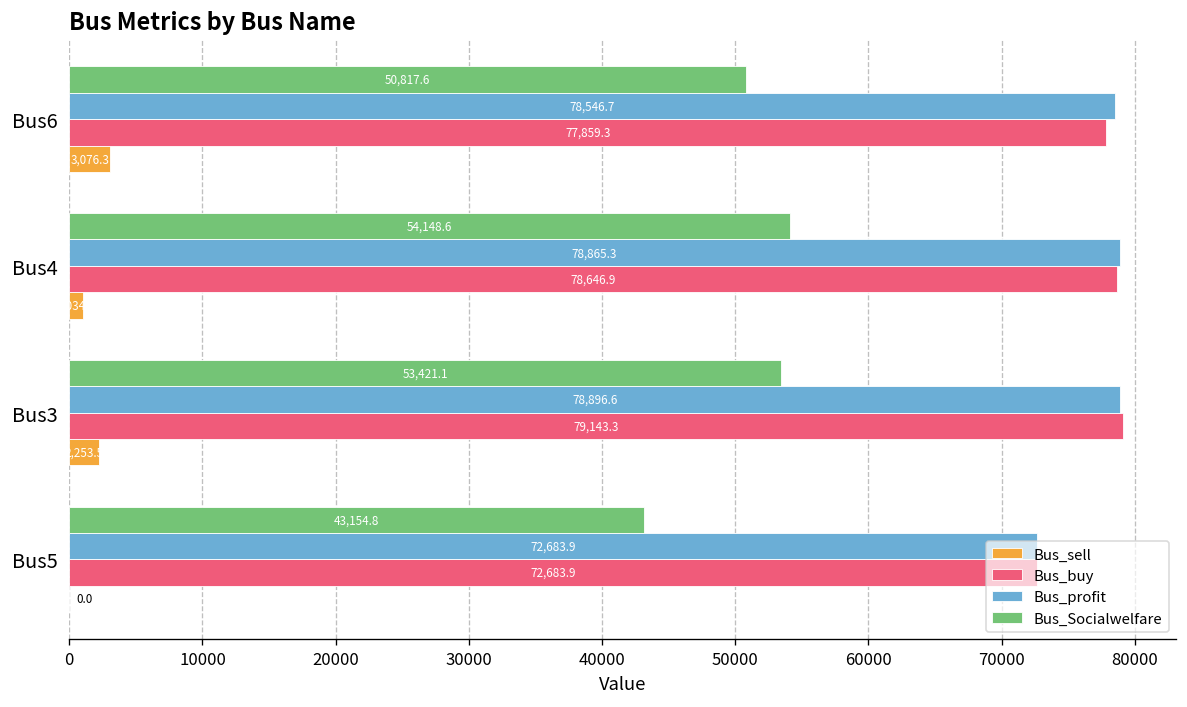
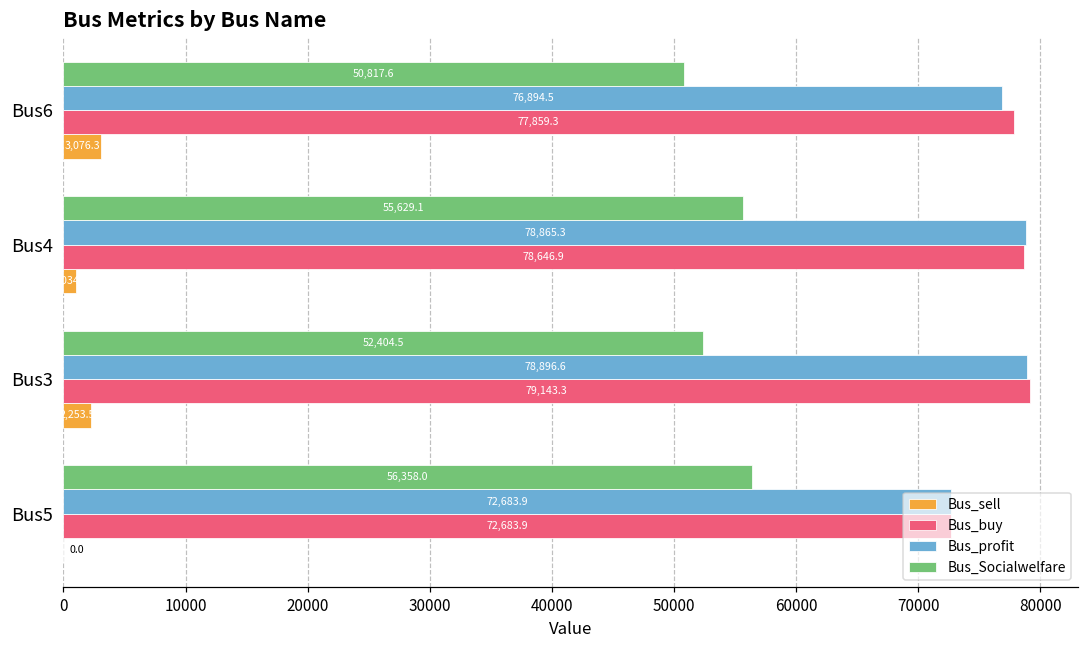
  {
    "Bus_sell": {
      "Bus6": "3,076.3",
      "Bus3": "2,253.5",
      "Bus5": "0.0"
    },
    "Bus_buy": {
      "Bus6": "77,859.3",
      "Bus4": "78,646.9",
      "Bus3": "79,143.3"
    },
    "Bus_profit": {
-     "Bus6": "78,546.7",
+     "Bus6": "76,894.5",
      "Bus4": "78,865.3",
      "Bus3": "78,896.6"
    },
    "Bus_Socialwelfare": {
      "Bus6": "50,817.6",
-     "Bus4": "54,148.6",
-     "Bus3": "53,421.1",
-     "Bus5": "43,154.8"
+     "Bus4": "55,629.1",
+     "Bus3": "52,404.5",
+     "Bus5": "56,358.0"
    }
  }
